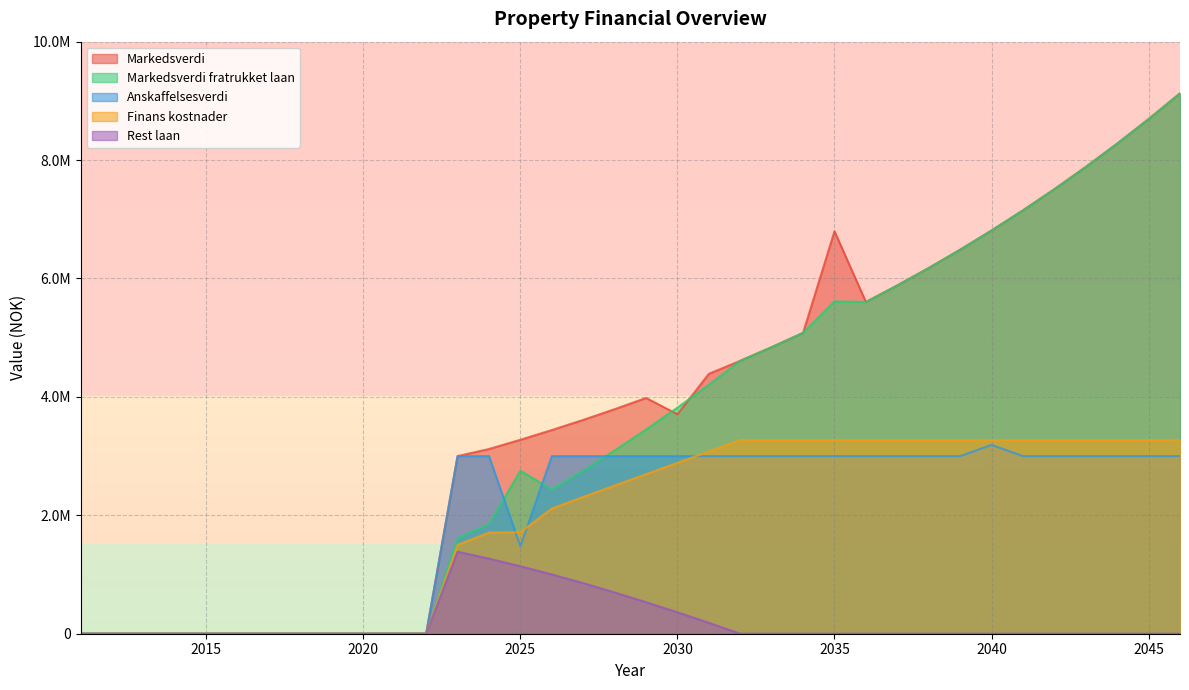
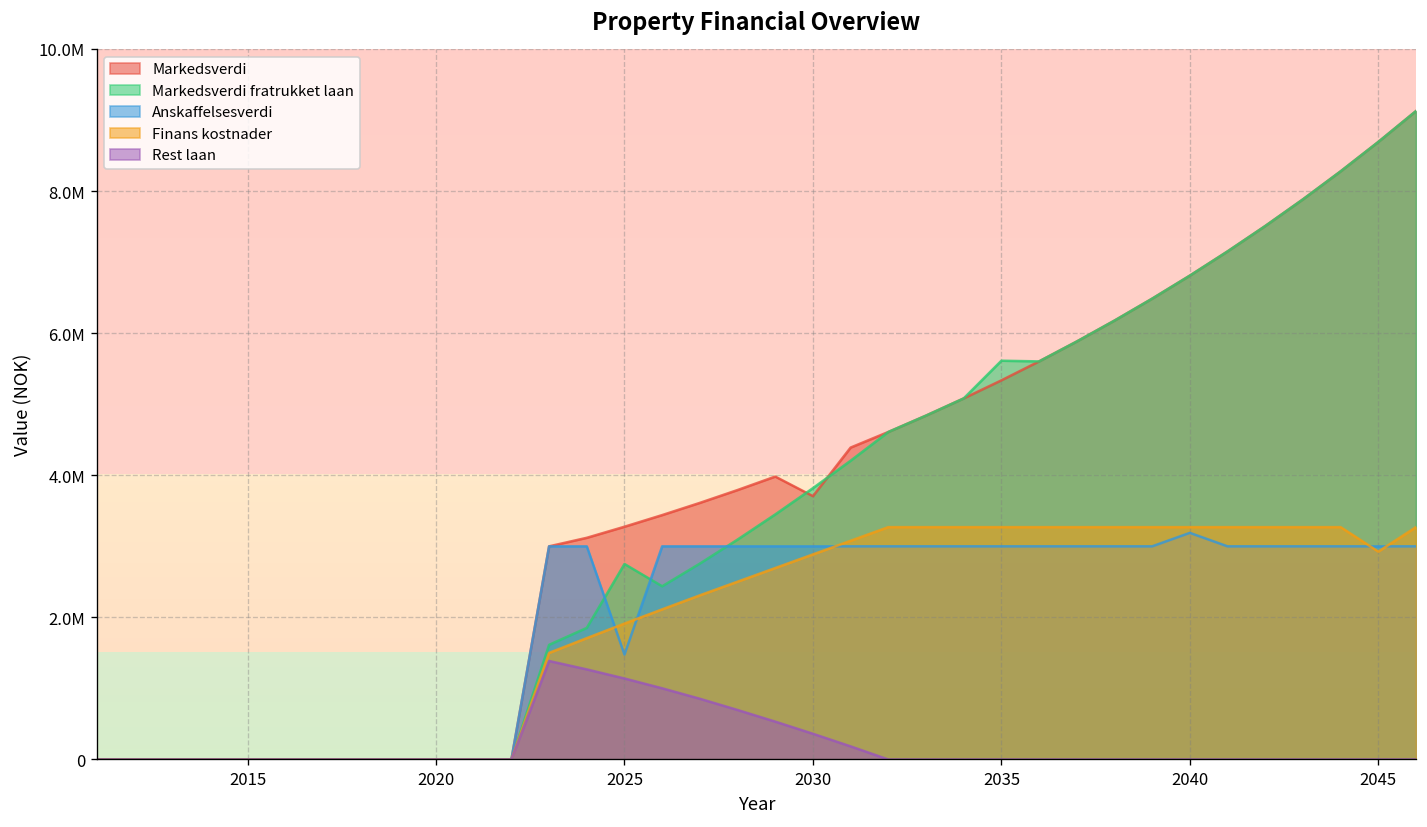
  {
    "Markedsverdi": {
      "2025": 3300000,
      "2030": 3700000,
-     "2035": 6800000
+     "2035": 5300000
    },
    "Markedsverdi fratrukket laan": {
      "2025": 2800000,
      "2030": 3800000,
      "2035": 5600000
    },
    "Anskaffelsesverdi": {
      "2025": 1500000,
      "2030": 3000000,
      "2035": 3000000,
      "2040": 3200000,
      "2045": 3000000
    },
    "Finans kostnader": {
-     "2025": 1700000,
+     "2025": 1900000,
      "2030": 2900000,
      "2035": 3300000,
      "2040": 3300000,
-     "2045": 3300000
+     "2045": 2900000
    },
    "Rest laan": {
      "2025": 1100000,
      "2030": 400000,
      "2035": 0,
      "2040": 0,
      "2045": 0
    }
  }
